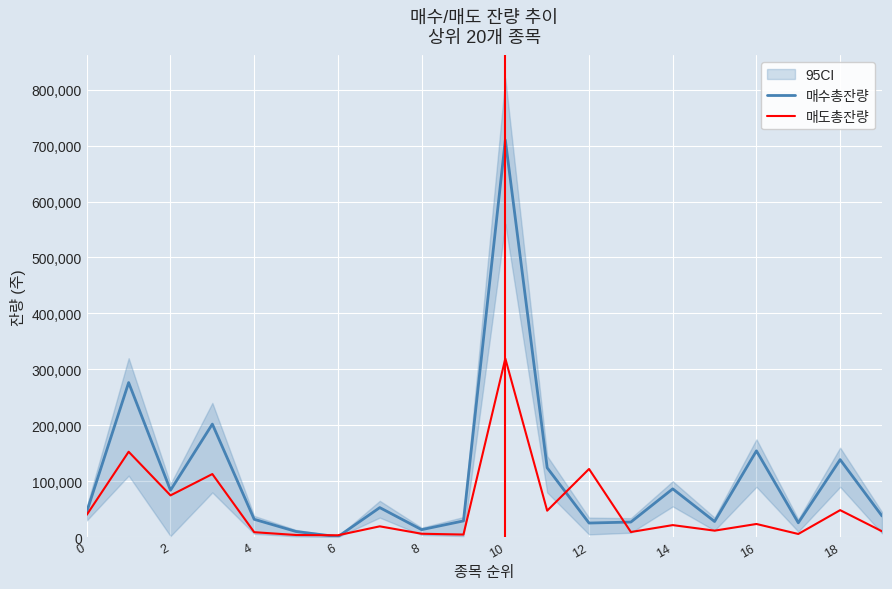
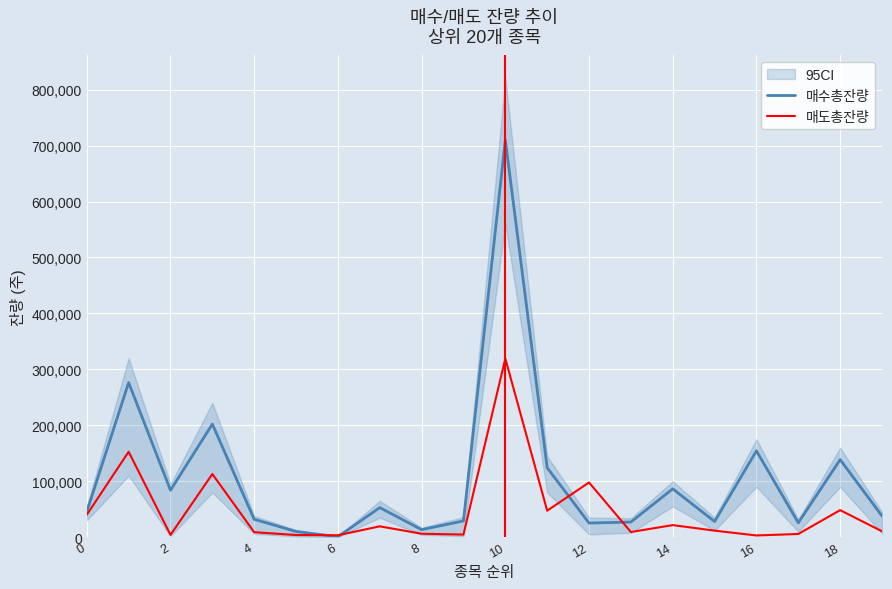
  {
    "매도총잔량": {
      "0": "40,000",
-     "2": "70,000",
+     "2": "0",
      "4": "10,000",
      "8": "10,000",
      "10": "320,000",
-     "12": "120,000",
+     "12": "100,000",
      "14": "20,000",
-     "16": "20,000",
+     "16": "0",
      "18": "50,000"
    }
  }
